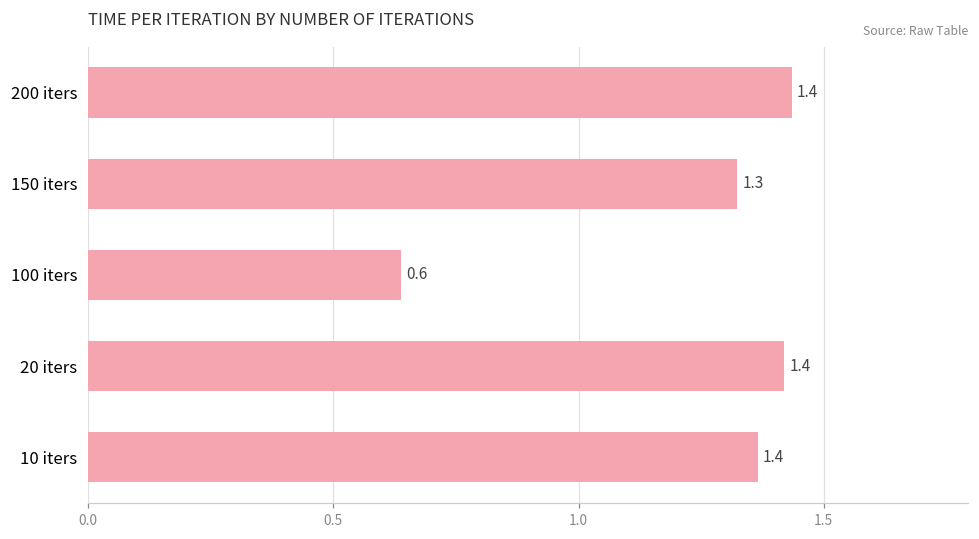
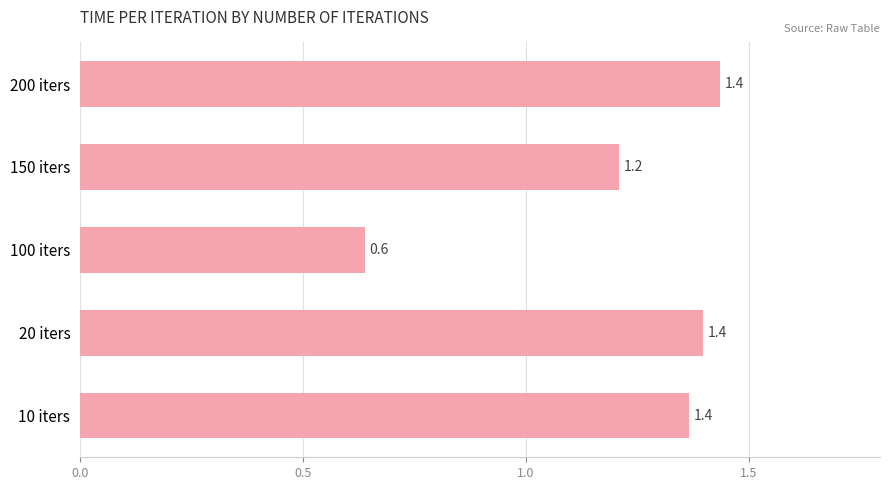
  {
    "200 iters": 1.4,
-   "150 iters": 1.3,
+   "150 iters": 1.2,
    "100 iters": 0.6,
-   "20 iters": 1.42,
+   "20 iters": 1.40,
    "10 iters": 1.4
  }
